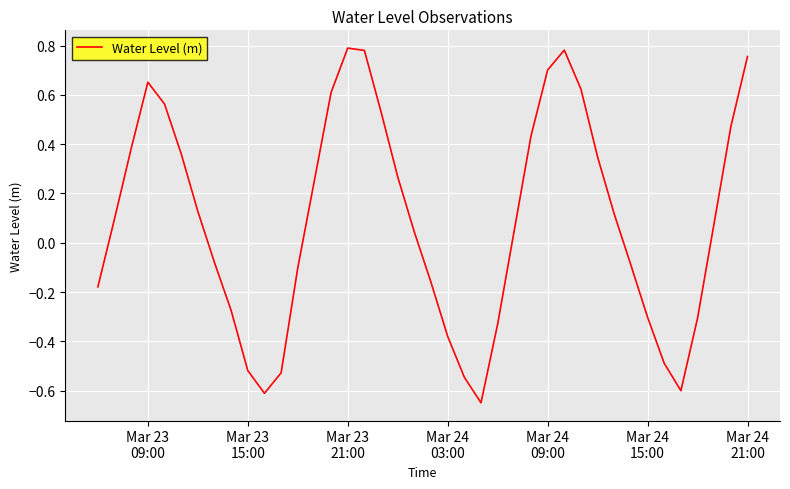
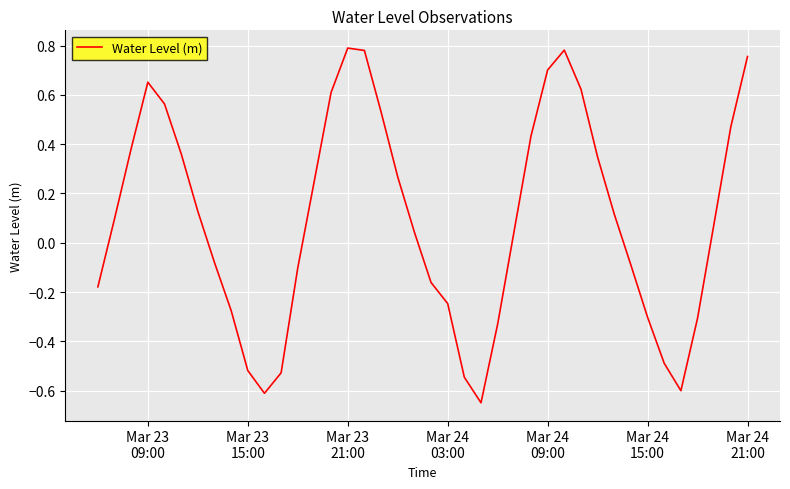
  {
    "Mar 23 09:00": 0.65,
    "Mar 23 15:00": -0.52,
    "Mar 23 21:00": 0.79,
-   "Mar 24 03:00": -0.38,
+   "Mar 24 03:00": -0.25,
    "Mar 24 09:00": 0.70,
    "Mar 24 15:00": -0.30,
    "Mar 24 21:00": 0.76
  }
